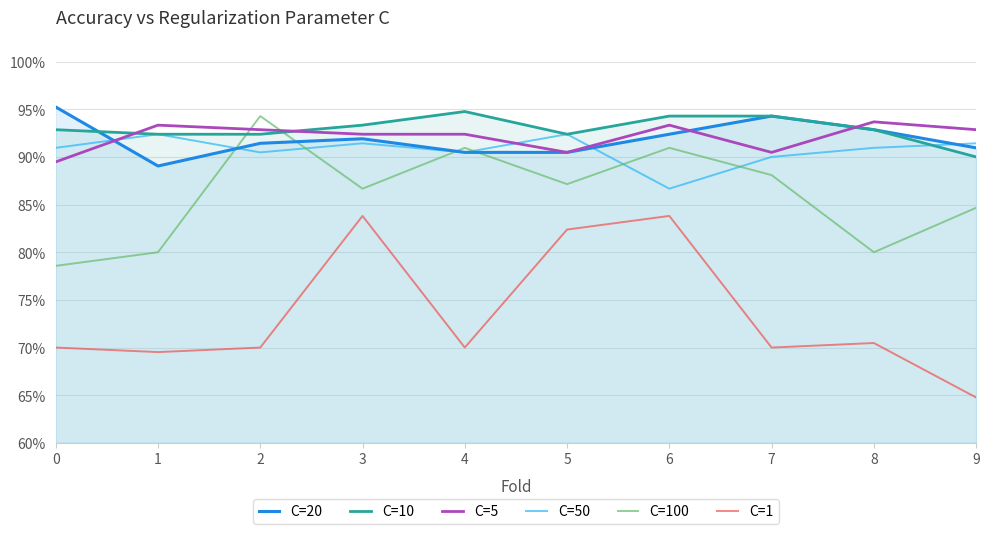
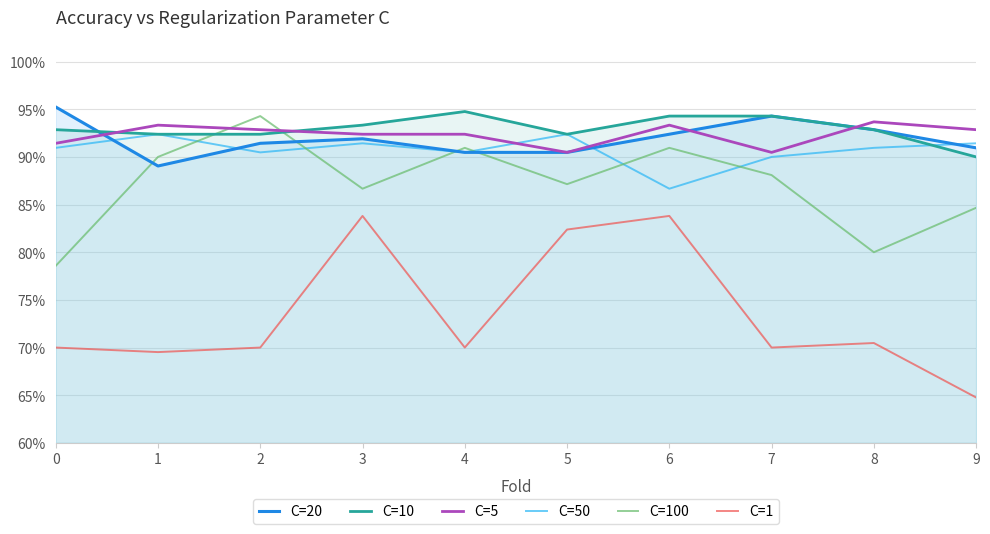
  {
    "C=10": {
      "0": "93%",
      "2": "92%",
      "3": "93%",
      "4": "95%",
      "6": "94%",
      "9": "90%"
    },
    "C=5": {
-     "0": "89%",
+     "0": "91%",
      "1": "93%",
      "2": "93%",
      "3": "92%",
      "4": "92%",
      "6": "93%",
      "7": "90%",
      "8": "94%",
      "9": "93%"
    },
    "C=100": {
      "0": "79%",
-     "1": "80%",
+     "1": "90%",
      "2": "94%",
      "3": "87%",
      "4": "91%",
      "5": "87%",
      "6": "91%",
      "7": "88%",
      "8": "80%",
      "9": "85%"
    },
    "C=1": {
      "0": "70%",
      "1": "70%",
      "2": "70%",
      "3": "84%",
      "4": "70%",
      "5": "82%",
      "6": "84%",
      "7": "70%",
      "8": "70%",
      "9": "65%"
    }
  }
